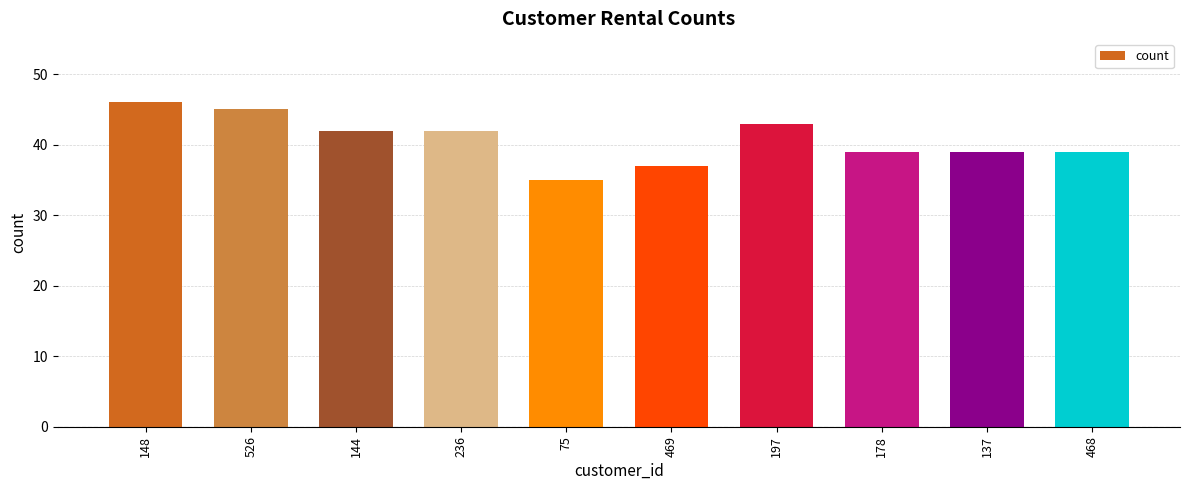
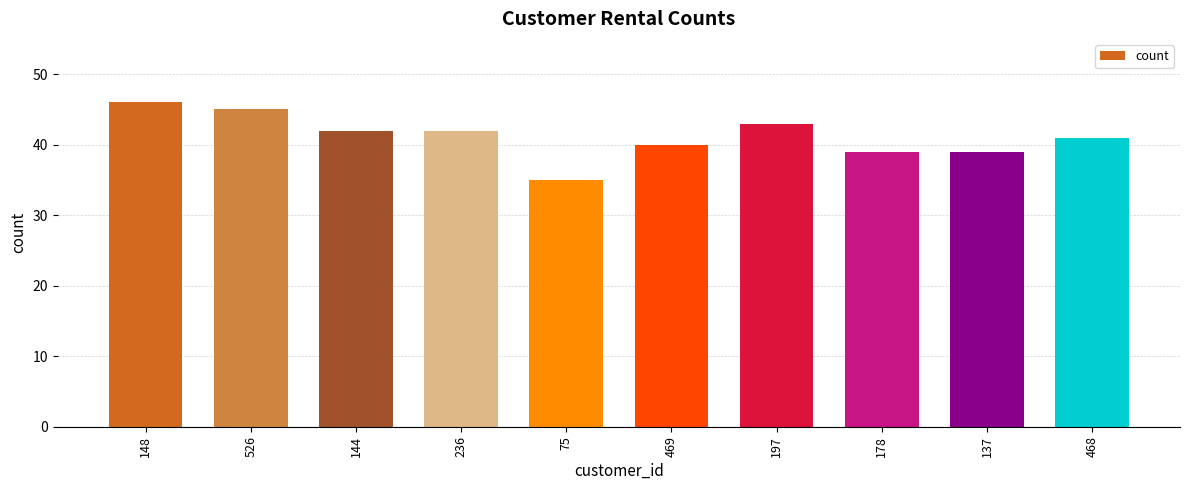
  {
    "148": 46,
    "526": 45,
    "144": 42,
    "236": 42,
    "75": 35,
-   "469": 37,
+   "469": 40,
    "197": 43,
    "178": 39,
    "137": 39,
-   "468": 39
+   "468": 41
  }
